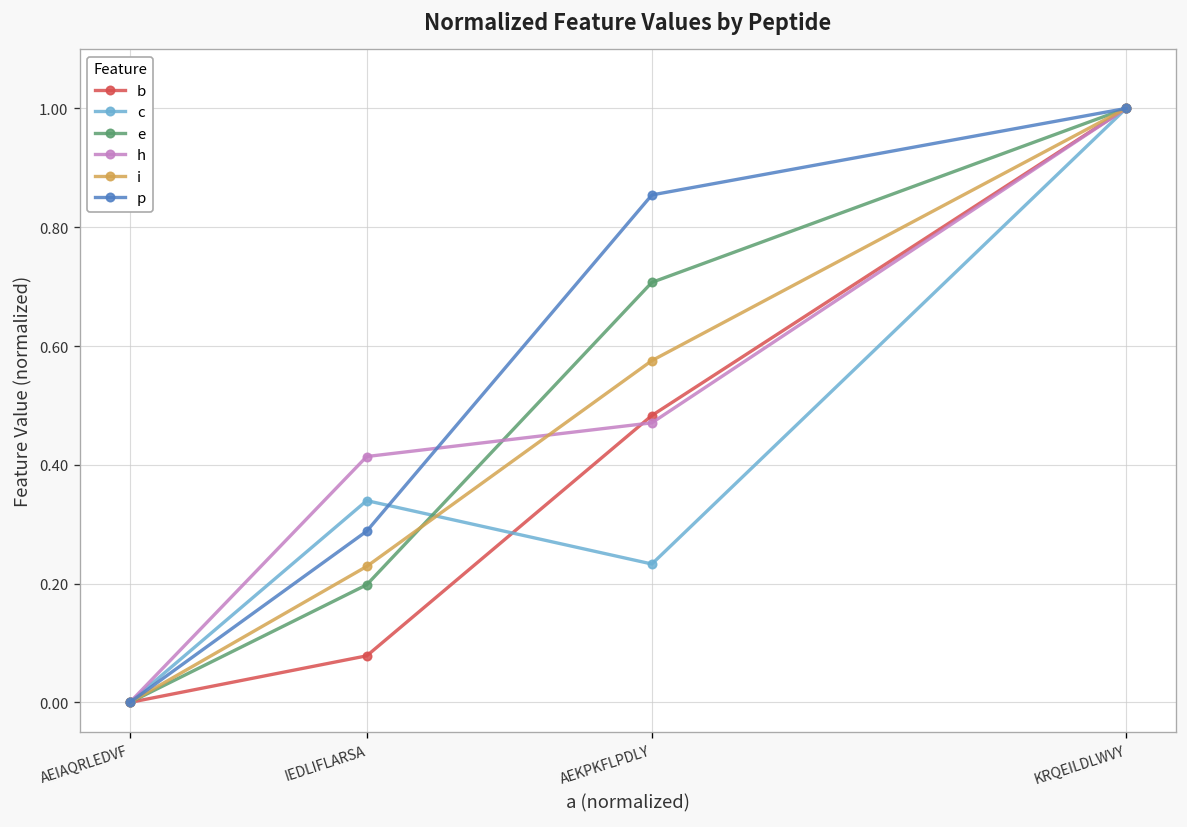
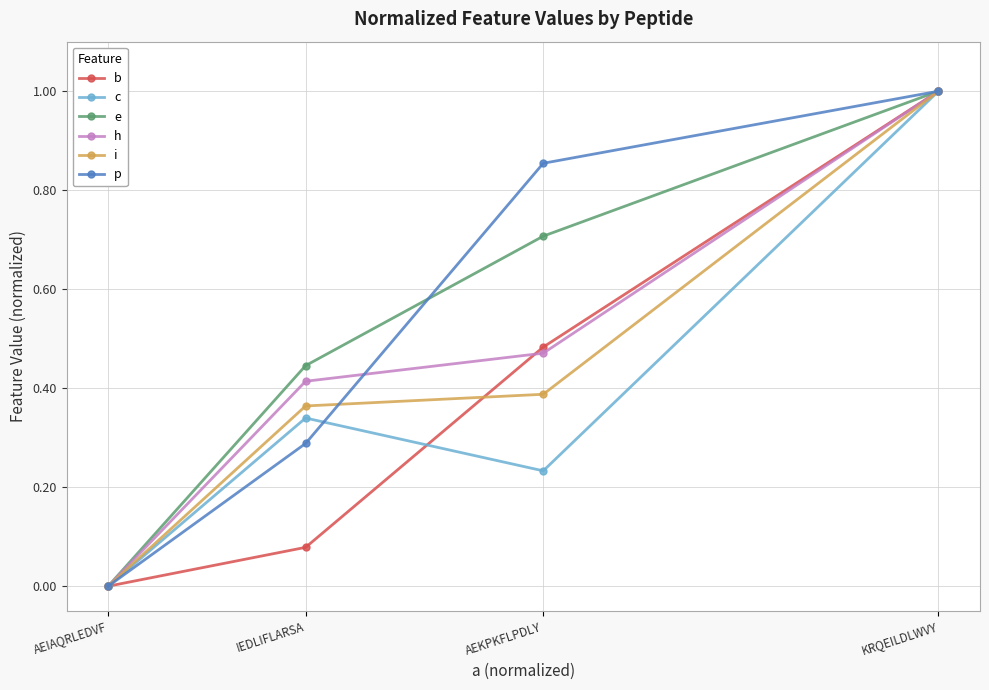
  {
    "b": {
      "IEDLIFLARSA": 0.08,
      "AEKPKFLPDLY": 0.48
    },
    "e": {
-     "IEDLIFLARSA": 0.20,
+     "IEDLIFLARSA": 0.45,
      "AEKPKFLPDLY": 0.71
    },
    "h": {
      "IEDLIFLARSA": 0.41,
      "AEKPKFLPDLY": 0.47
    },
    "i": {
-     "IEDLIFLARSA": 0.23,
-     "AEKPKFLPDLY": 0.58
+     "IEDLIFLARSA": 0.36,
+     "AEKPKFLPDLY": 0.39
    }
  }
